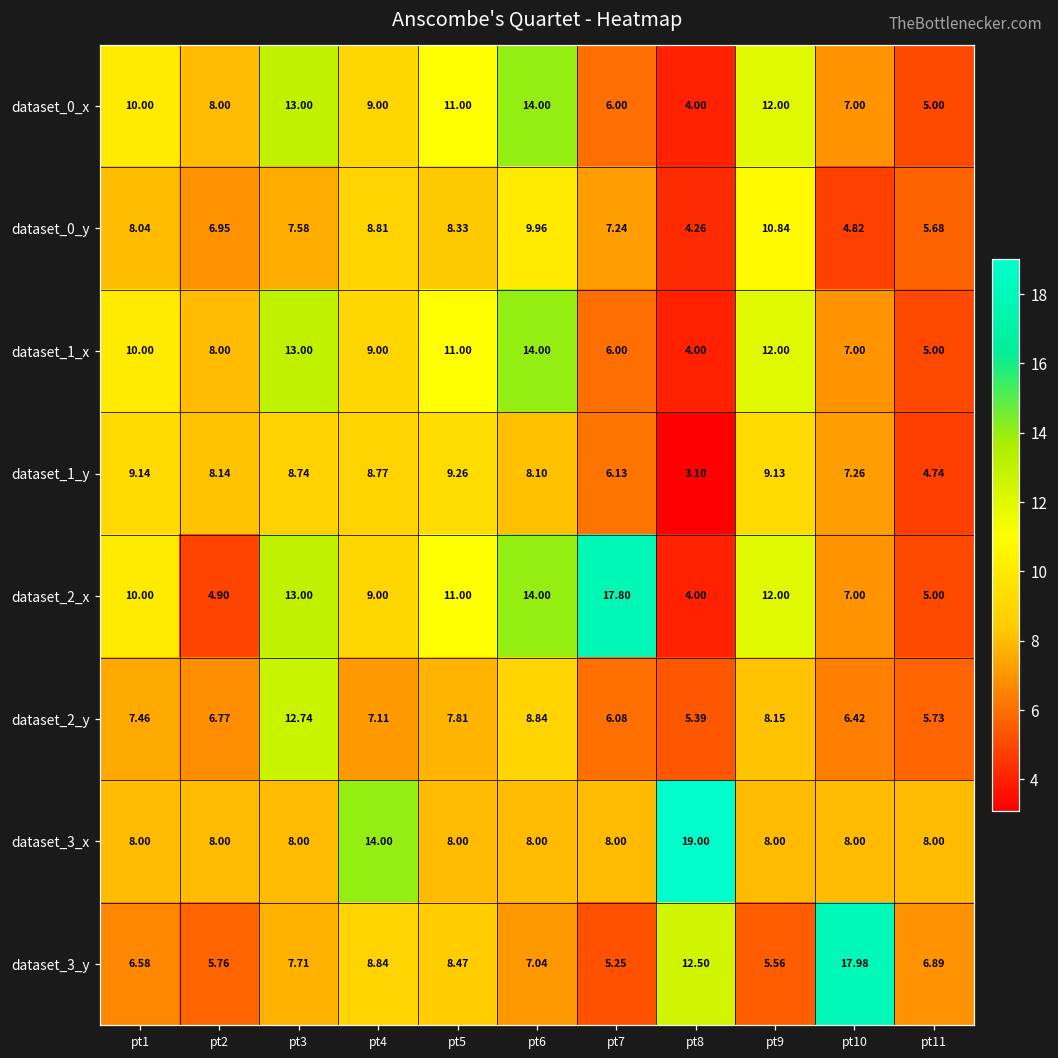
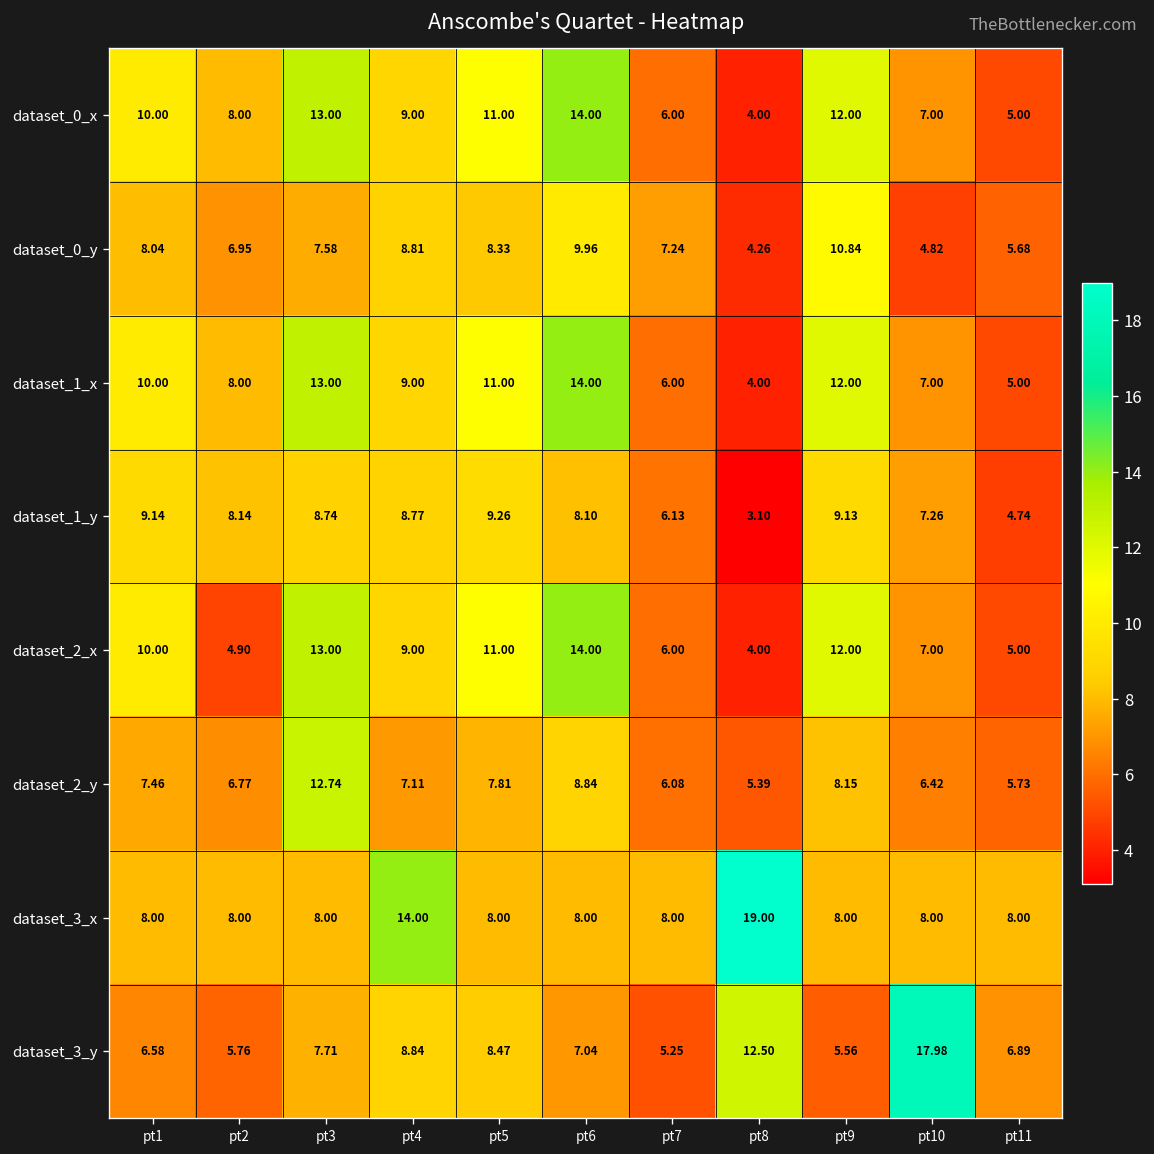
  {
    "dataset_0_x": {
      "pt1": 10.00,
      "pt2": 8.00,
      "pt3": 13.00,
      "pt4": 9.00,
      "pt5": 11.00,
      "pt6": 14.00,
      "pt7": 6.00,
      "pt8": 4.00,
      "pt9": 12.00,
      "pt10": 7.00,
      "pt11": 5.00
    },
    "dataset_0_y": {
      "pt1": 8.04,
      "pt2": 6.95,
      "pt3": 7.58,
      "pt4": 8.81,
      "pt5": 8.33,
      "pt6": 9.96,
      "pt7": 7.24,
      "pt8": 4.26,
      "pt9": 10.84,
      "pt10": 4.82,
      "pt11": 5.68
    },
    "dataset_1_x": {
      "pt1": 10.00,
      "pt2": 8.00,
      "pt3": 13.00,
      "pt4": 9.00,
      "pt5": 11.00,
      "pt6": 14.00,
      "pt7": 6.00,
      "pt8": 4.00,
      "pt9": 12.00,
      "pt10": 7.00,
      "pt11": 5.00
    },
    "dataset_1_y": {
      "pt1": 9.14,
      "pt2": 8.14,
      "pt3": 8.74,
      "pt4": 8.77,
      "pt5": 9.26,
      "pt6": 8.10,
      "pt7": 6.13,
      "pt8": 3.10,
      "pt9": 9.13,
      "pt10": 7.26,
      "pt11": 4.74
    },
    "dataset_2_x": {
      "pt1": 10.00,
      "pt2": 4.90,
      "pt3": 13.00,
      "pt4": 9.00,
      "pt5": 11.00,
      "pt6": 14.00,
-     "pt7": 17.80,
+     "pt7": 6.00,
      "pt8": 4.00,
      "pt9": 12.00,
      "pt10": 7.00,
      "pt11": 5.00
    },
    "dataset_2_y": {
      "pt1": 7.46,
      "pt2": 6.77,
      "pt3": 12.74,
      "pt4": 7.11,
      "pt5": 7.81,
      "pt6": 8.84,
      "pt7": 6.08,
      "pt8": 5.39,
      "pt9": 8.15,
      "pt10": 6.42,
      "pt11": 5.73
    },
    "dataset_3_x": {
      "pt1": 8.00,
      "pt2": 8.00,
      "pt3": 8.00,
      "pt4": 14.00,
      "pt5": 8.00,
      "pt6": 8.00,
      "pt7": 8.00,
      "pt8": 19.00,
      "pt9": 8.00,
      "pt10": 8.00,
      "pt11": 8.00
    },
    "dataset_3_y": {
      "pt1": 6.58,
      "pt2": 5.76,
      "pt3": 7.71,
      "pt4": 8.84,
      "pt5": 8.47,
      "pt6": 7.04,
      "pt7": 5.25,
      "pt8": 12.50,
      "pt9": 5.56,
      "pt10": 17.98,
      "pt11": 6.89
    }
  }
